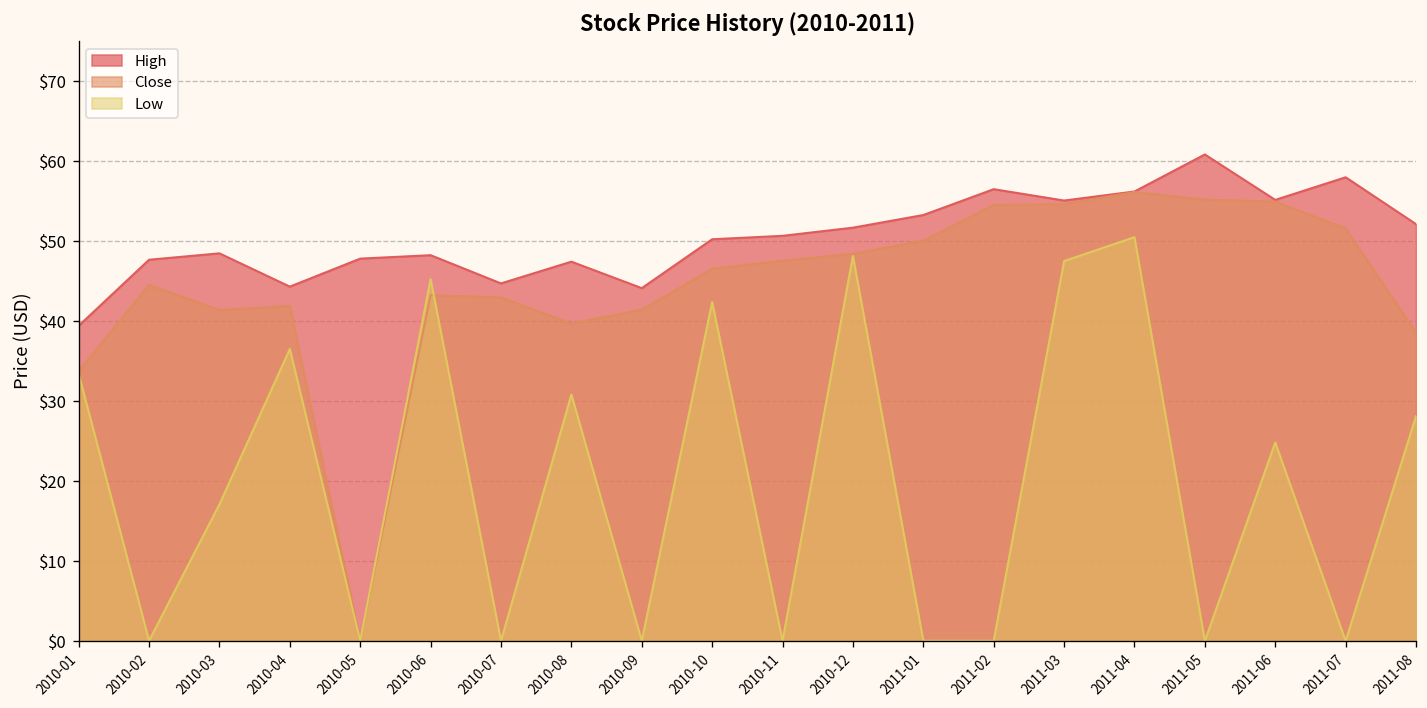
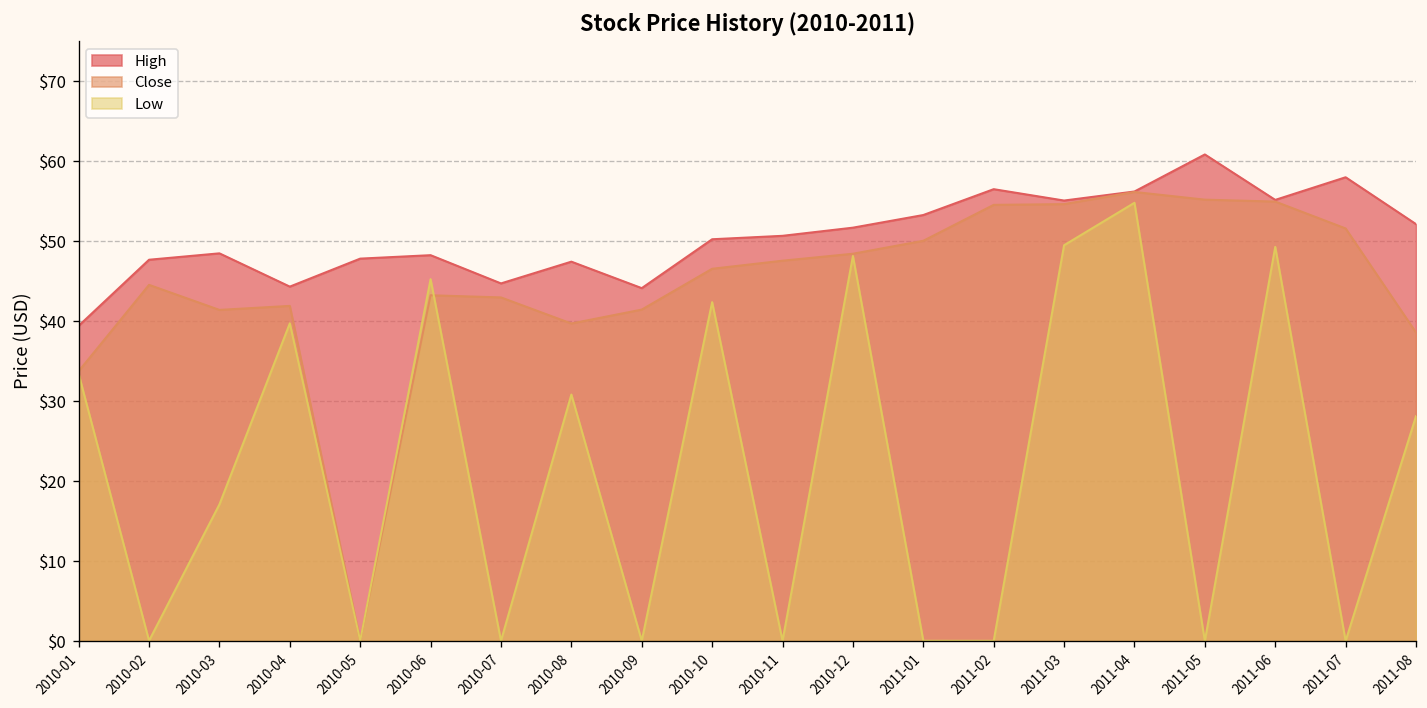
  {
    "Low": {
      "2010-02": "$0",
      "2010-03": "$17",
-     "2010-04": "$37",
+     "2010-04": "$40",
      "2010-06": "$45",
      "2010-07": "$0",
      "2010-08": "$31",
      "2010-09": "$0",
      "2010-10": "$42",
      "2010-11": "$0",
      "2011-01": "$0",
      "2011-02": "$0",
-     "2011-03": "$48",
-     "2011-04": "$51",
+     "2011-03": "$49",
+     "2011-04": "$55",
      "2011-05": "$0",
-     "2011-06": "$25",
+     "2011-06": "$49",
      "2011-07": "$0",
      "2011-08": "$28"
    }
  }
